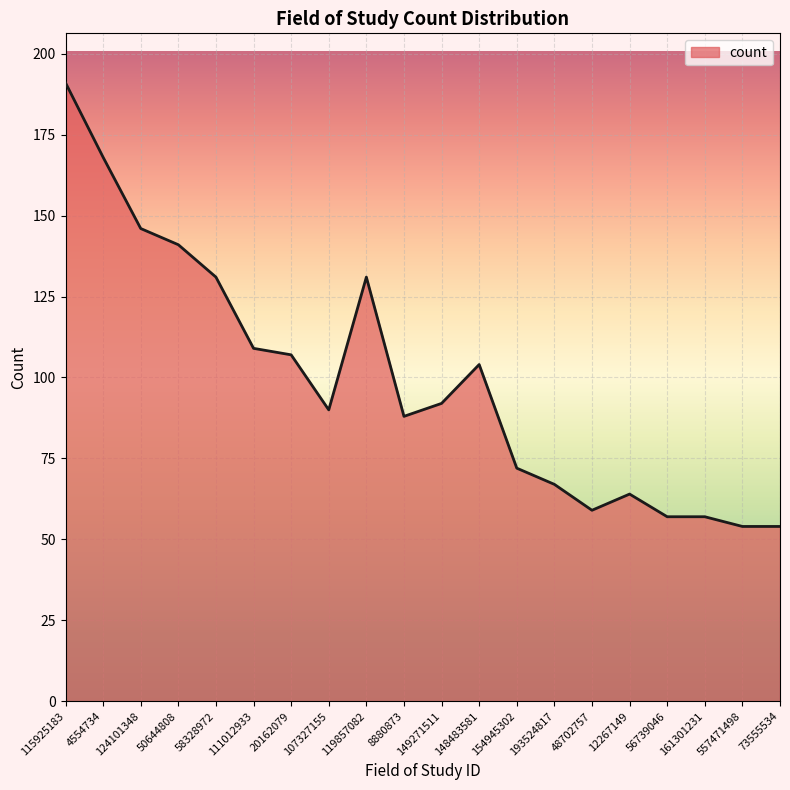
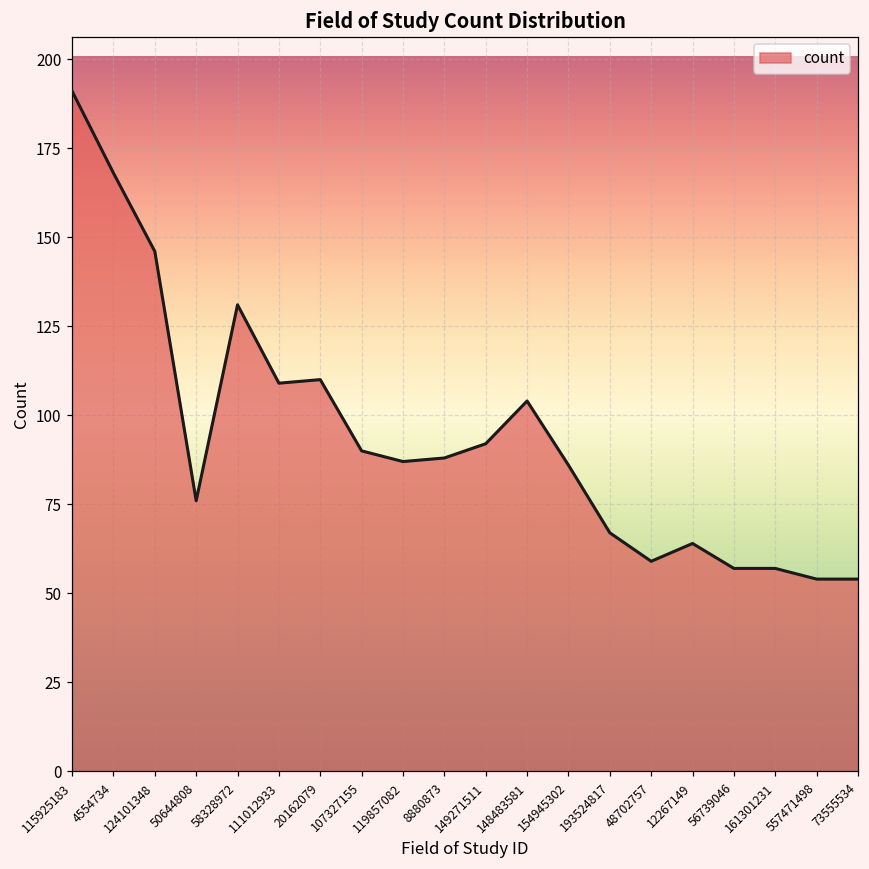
  {
    "115925183": 191,
    "4554734": 168,
    "124101348": 146,
-   "50644808": 141,
+   "50644808": 76,
    "58328972": 131,
    "111012933": 109,
-   "20162079": 107,
+   "20162079": 110,
    "107327155": 90,
-   "119857082": 131,
+   "119857082": 87,
    "8880873": 88,
    "149271511": 92,
    "148483581": 104,
-   "154945302": 72,
+   "154945302": 86,
    "193524817": 67,
    "48702757": 59,
    "12267149": 64,
    "56739046": 57,
    "161301231": 57,
    "557471498": 54,
    "73555534": 54
  }
